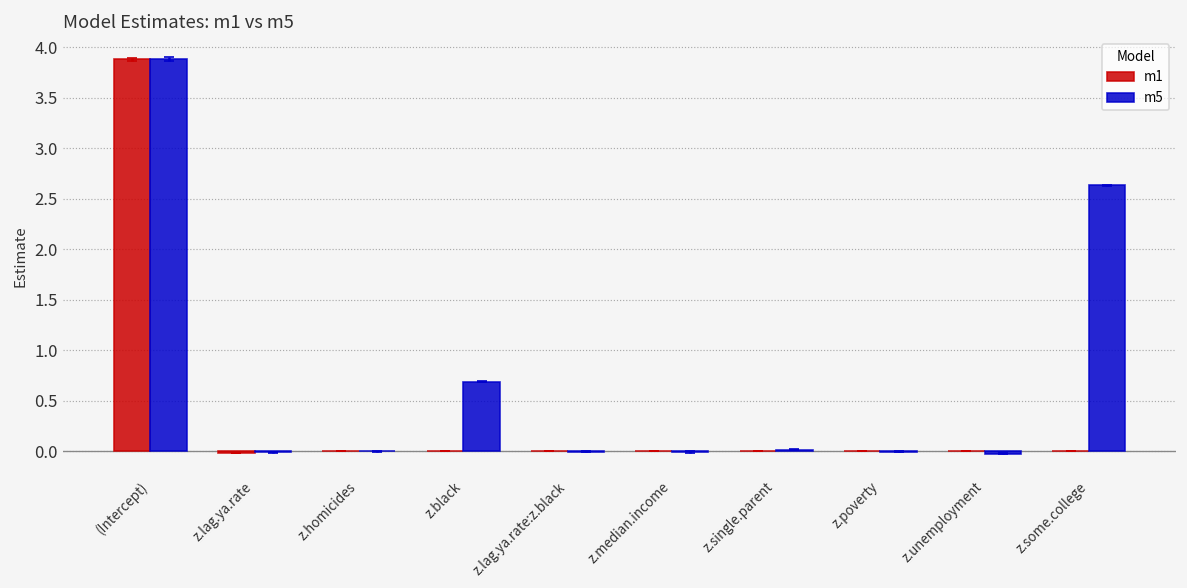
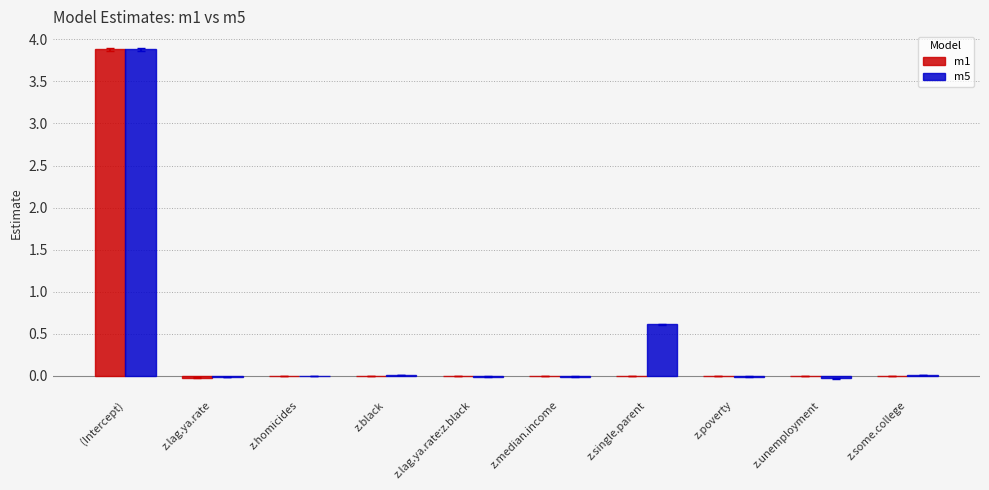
  {
    "m1": {
      "(Intercept)": 3.9,
      "z.homicides": 0.0,
      "z.black": 0.0,
      "z.lag.ya.rate:z.black": 0.0,
      "z.median.income": 0.0,
      "z.single.parent": 0.0,
      "z.poverty": 0.0,
      "z.unemployment": 0.0,
      "z.some.college": 0.0
    },
    "m5": {
      "(Intercept)": 3.9,
-     "z.black": 0.7,
-     "z.single.parent": 0.0,
-     "z.some.college": 2.6
+     "z.black": 0.0,
+     "z.single.parent": 0.6,
+     "z.some.college": 0.0
    }
  }
